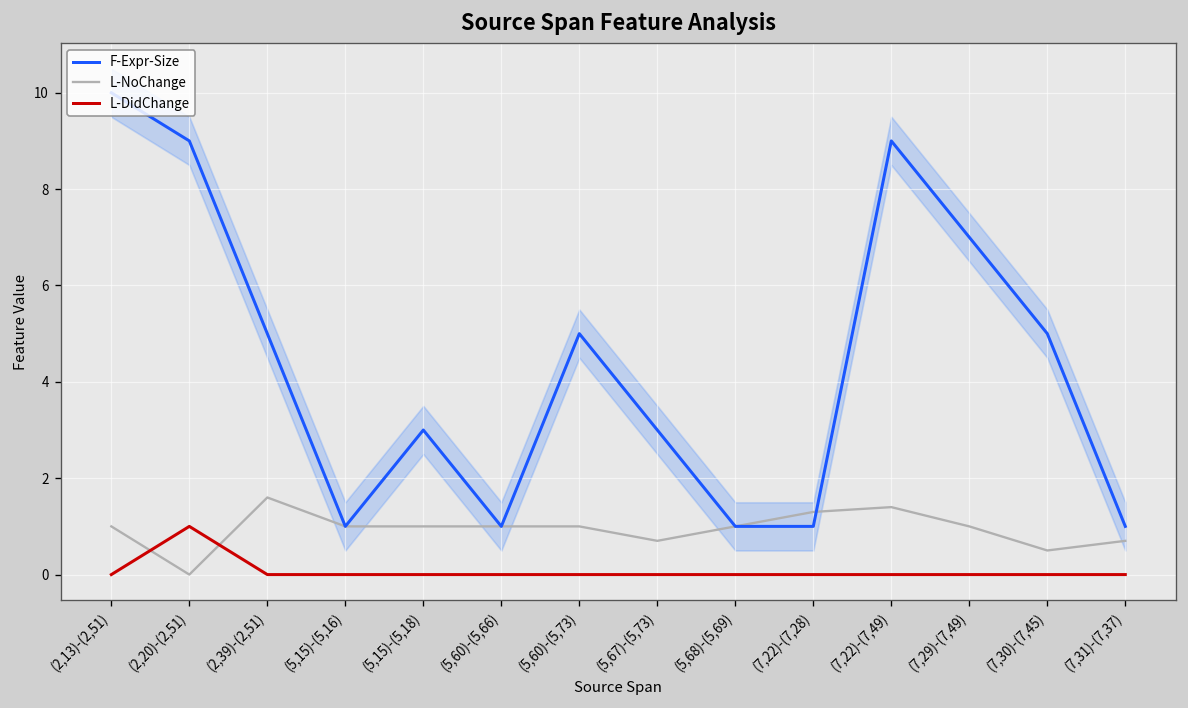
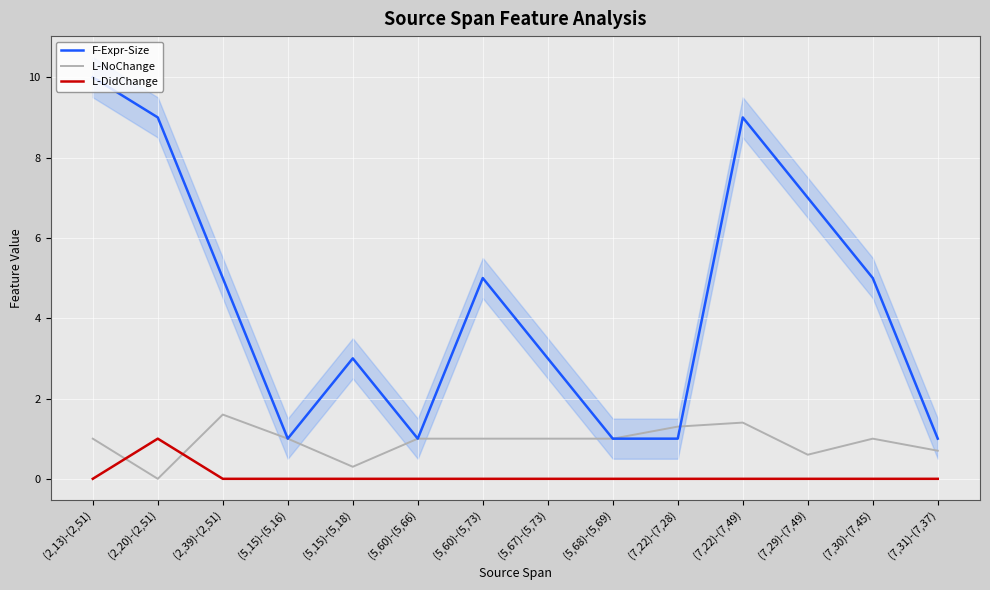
  {
    "F-Expr-Size": {
      "(2,20)-(2,51)": 9.0,
      "(2,39)-(2,51)": 5.0,
      "(5,15)-(5,18)": 3.0,
      "(5,60)-(5,73)": 5.0,
      "(5,67)-(5,73)": 3.0,
      "(7,22)-(7,28)": 1.0,
      "(7,22)-(7,49)": 9.0,
      "(7,29)-(7,49)": 7.0,
      "(7,30)-(7,45)": 5.0,
      "(7,31)-(7,37)": 1.0
    },
    "L-NoChange": {
      "(2,13)-(2,51)": 1.0,
      "(2,20)-(2,51)": 0.0,
      "(2,39)-(2,51)": 1.6,
-     "(5,15)-(5,18)": 1.0,
+     "(5,15)-(5,18)": 0.3,
      "(5,60)-(5,73)": 1.0,
-     "(5,67)-(5,73)": 0.7,
+     "(5,67)-(5,73)": 1.0,
      "(7,22)-(7,28)": 1.3,
      "(7,22)-(7,49)": 1.4,
-     "(7,29)-(7,49)": 1.0,
-     "(7,30)-(7,45)": 0.5,
+     "(7,29)-(7,49)": 0.6,
+     "(7,30)-(7,45)": 1.0,
      "(7,31)-(7,37)": 0.7
    },
    "L-DidChange": {
      "(2,13)-(2,51)": 0.0,
      "(2,20)-(2,51)": 1.0,
      "(2,39)-(2,51)": 0.0,
      "(5,15)-(5,16)": 0.0,
      "(5,15)-(5,18)": 0.0,
      "(5,60)-(5,66)": 0.0,
      "(5,60)-(5,73)": 0.0,
      "(5,67)-(5,73)": 0.0,
      "(5,68)-(5,69)": 0.0,
      "(7,22)-(7,28)": 0.0,
      "(7,22)-(7,49)": 0.0,
      "(7,29)-(7,49)": 0.0,
      "(7,30)-(7,45)": 0.0,
      "(7,31)-(7,37)": 0.0
    }
  }
